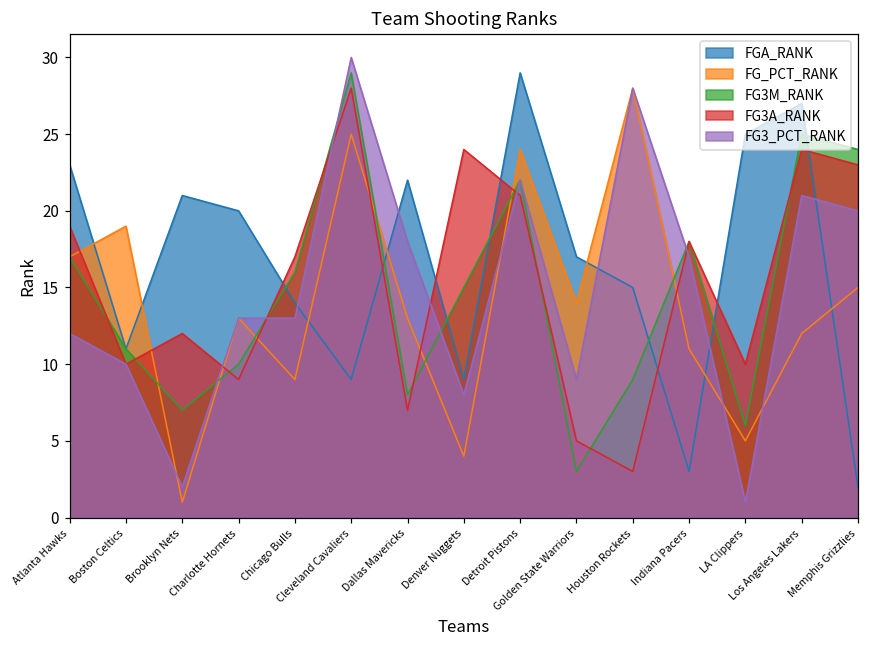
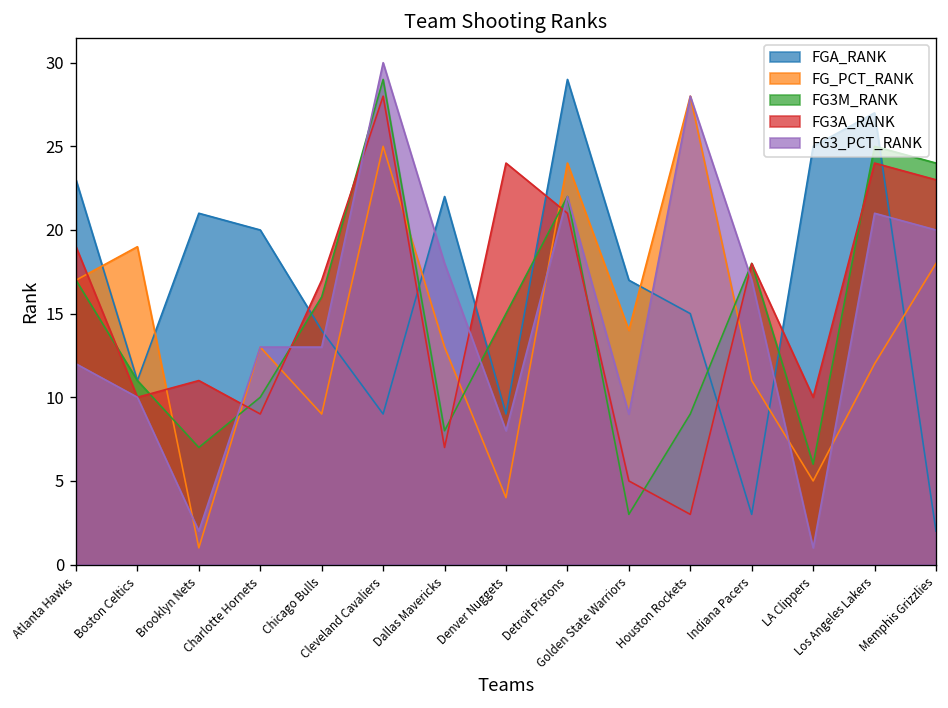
  {
    "FGA_RANK": {
      "Atlanta Hawks": 23,
      "Brooklyn Nets": 21,
      "Charlotte Hornets": 20,
      "Chicago Bulls": 14,
      "Cleveland Cavaliers": 9,
      "Dallas Mavericks": 22,
      "Denver Nuggets": 9,
      "Detroit Pistons": 29,
      "Golden State Warriors": 17,
      "Houston Rockets": 15,
      "Indiana Pacers": 3,
      "Memphis Grizzlies": 2
    },
    "FG_PCT_RANK": {
      "Boston Celtics": 19,
      "Brooklyn Nets": 1,
      "Chicago Bulls": 9,
      "Cleveland Cavaliers": 25,
      "Dallas Mavericks": 13,
      "Denver Nuggets": 4,
      "Detroit Pistons": 24,
      "Golden State Warriors": 14,
      "Indiana Pacers": 11,
      "LA Clippers": 5,
      "Los Angeles Lakers": 12,
-     "Memphis Grizzlies": 15
+     "Memphis Grizzlies": 18
    },
    "FG3M_RANK": {
      "Brooklyn Nets": 7,
      "Charlotte Hornets": 10,
      "Chicago Bulls": 16,
      "Cleveland Cavaliers": 29,
      "Dallas Mavericks": 8,
      "Denver Nuggets": 15,
      "Golden State Warriors": 3,
      "Houston Rockets": 9,
      "LA Clippers": 6,
      "Memphis Grizzlies": 24
    },
    "FG3A_RANK": {
      "Atlanta Hawks": 19,
-     "Brooklyn Nets": 12,
+     "Brooklyn Nets": 11,
      "Charlotte Hornets": 9,
      "Chicago Bulls": 17,
      "Cleveland Cavaliers": 28,
      "Dallas Mavericks": 7,
      "Denver Nuggets": 24,
      "Detroit Pistons": 21,
      "Golden State Warriors": 5,
      "Houston Rockets": 3,
      "LA Clippers": 10,
      "Memphis Grizzlies": 23
    },
    "FG3_PCT_RANK": {
      "Atlanta Hawks": 12,
      "Brooklyn Nets": 2,
      "Chicago Bulls": 13,
      "Cleveland Cavaliers": 30,
      "Dallas Mavericks": 18,
      "Denver Nuggets": 8,
      "Golden State Warriors": 9,
      "Indiana Pacers": 17,
      "LA Clippers": 1,
      "Los Angeles Lakers": 21,
      "Memphis Grizzlies": 20
    }
  }
